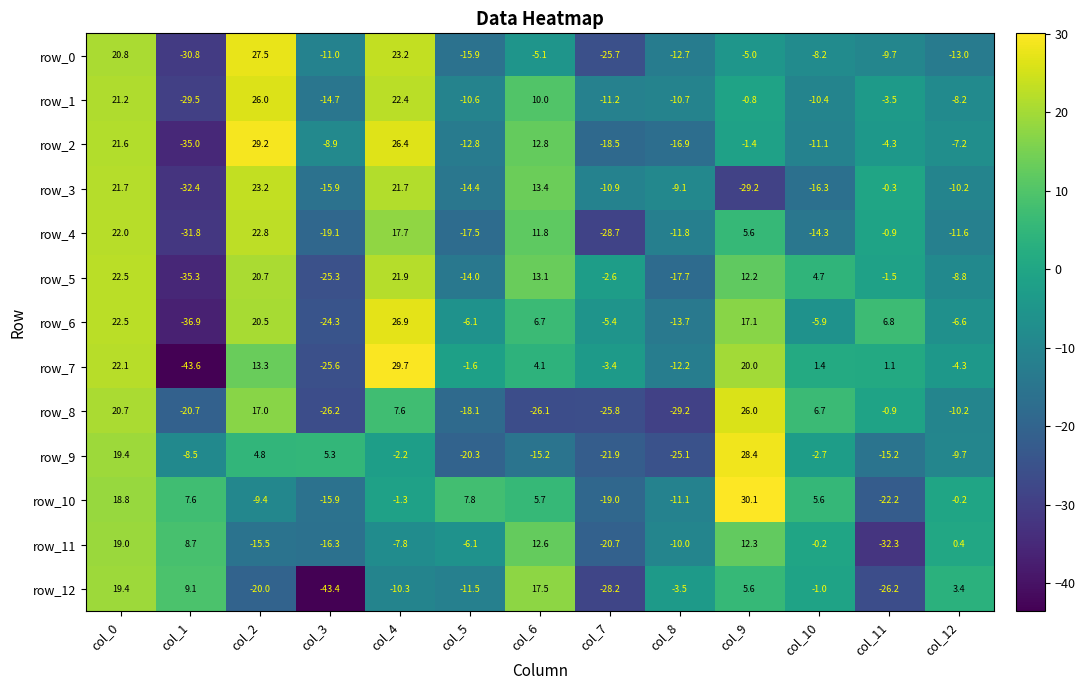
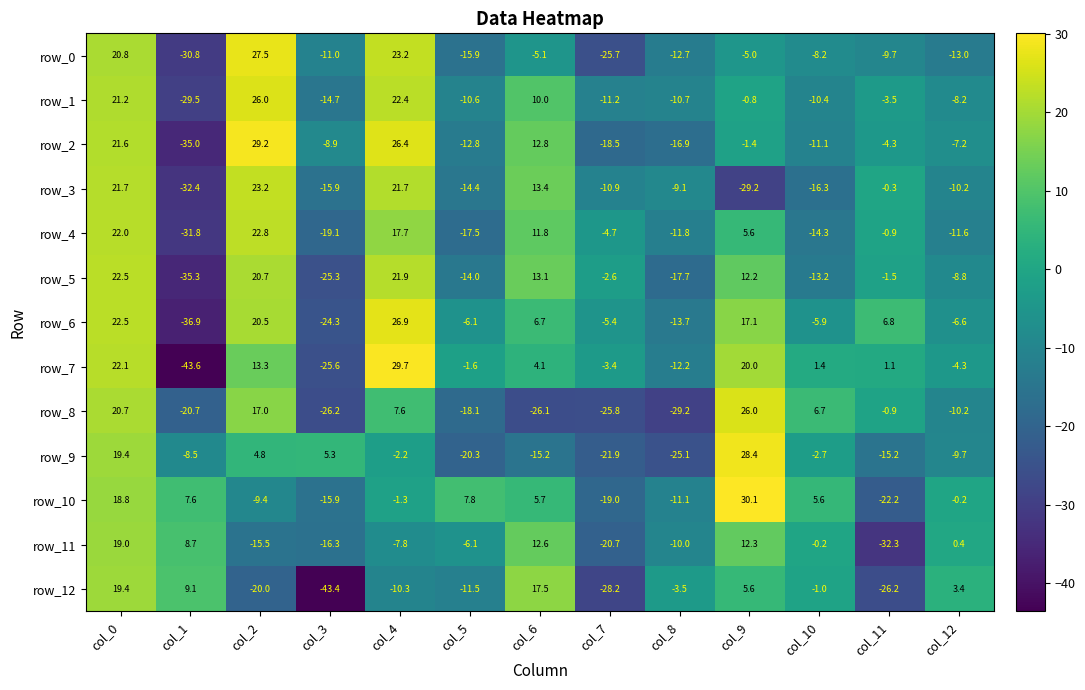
  {
    "row_0": {
      "col_0": 20.8,
      "col_1": -30.8,
      "col_2": 27.5,
      "col_3": -11.0,
      "col_4": 23.2,
      "col_5": -15.9,
      "col_6": -5.1,
      "col_7": -25.7,
      "col_8": -12.7,
      "col_9": -5.0,
      "col_10": -8.2,
      "col_11": -9.7,
      "col_12": -13.0
    },
    "row_1": {
      "col_0": 21.2,
      "col_1": -29.5,
      "col_2": 26.0,
      "col_3": -14.7,
      "col_4": 22.4,
      "col_5": -10.6,
      "col_6": 10.0,
      "col_7": -11.2,
      "col_8": -10.7,
      "col_9": -0.8,
      "col_10": -10.4,
      "col_11": -3.5,
      "col_12": -8.2
    },
    "row_2": {
      "col_0": 21.6,
      "col_1": -35.0,
      "col_2": 29.2,
      "col_3": -8.9,
      "col_4": 26.4,
      "col_5": -12.8,
      "col_6": 12.8,
      "col_7": -18.5,
      "col_8": -16.9,
      "col_9": -1.4,
      "col_10": -11.1,
      "col_11": -4.3,
      "col_12": -7.2
    },
    "row_3": {
      "col_0": 21.7,
      "col_1": -32.4,
      "col_2": 23.2,
      "col_3": -15.9,
      "col_4": 21.7,
      "col_5": -14.4,
      "col_6": 13.4,
      "col_7": -10.9,
      "col_8": -9.1,
      "col_9": -29.2,
      "col_10": -16.3,
      "col_11": -0.3,
      "col_12": -10.2
    },
    "row_4": {
      "col_0": 22.0,
      "col_1": -31.8,
      "col_2": 22.8,
      "col_3": -19.1,
      "col_4": 17.7,
      "col_5": -17.5,
      "col_6": 11.8,
-     "col_7": -28.7,
+     "col_7": -4.7,
      "col_8": -11.8,
      "col_9": 5.6,
      "col_10": -14.3,
      "col_11": -0.9,
      "col_12": -11.6
    },
    "row_5": {
      "col_0": 22.5,
      "col_1": -35.3,
      "col_2": 20.7,
      "col_3": -25.3,
      "col_4": 21.9,
      "col_5": -14.0,
      "col_6": 13.1,
      "col_7": -2.6,
      "col_8": -17.7,
      "col_9": 12.2,
-     "col_10": 4.7,
+     "col_10": -13.2,
      "col_11": -1.5,
      "col_12": -8.8
    },
    "row_6": {
      "col_0": 22.5,
      "col_1": -36.9,
      "col_2": 20.5,
      "col_3": -24.3,
      "col_4": 26.9,
      "col_5": -6.1,
      "col_6": 6.7,
      "col_7": -5.4,
      "col_8": -13.7,
      "col_9": 17.1,
      "col_10": -5.9,
      "col_11": 6.8,
      "col_12": -6.6
    },
    "row_7": {
      "col_0": 22.1,
      "col_1": -43.6,
      "col_2": 13.3,
      "col_3": -25.6,
      "col_4": 29.7,
      "col_5": -1.6,
      "col_6": 4.1,
      "col_7": -3.4,
      "col_8": -12.2,
      "col_9": 20.0,
      "col_10": 1.4,
      "col_11": 1.1,
      "col_12": -4.3
    },
    "row_8": {
      "col_0": 20.7,
      "col_1": -20.7,
      "col_2": 17.0,
      "col_3": -26.2,
      "col_4": 7.6,
      "col_5": -18.1,
      "col_6": -26.1,
      "col_7": -25.8,
      "col_8": -29.2,
      "col_9": 26.0,
      "col_10": 6.7,
      "col_11": -0.9,
      "col_12": -10.2
    },
    "row_9": {
      "col_0": 19.4,
      "col_1": -8.5,
      "col_2": 4.8,
      "col_3": 5.3,
      "col_4": -2.2,
      "col_5": -20.3,
      "col_6": -15.2,
      "col_7": -21.9,
      "col_8": -25.1,
      "col_9": 28.4,
      "col_10": -2.7,
      "col_11": -15.2,
      "col_12": -9.7
    },
    "row_10": {
      "col_0": 18.8,
      "col_1": 7.6,
      "col_2": -9.4,
      "col_3": -15.9,
      "col_4": -1.3,
      "col_5": 7.8,
      "col_6": 5.7,
      "col_7": -19.0,
      "col_8": -11.1,
      "col_9": 30.1,
      "col_10": 5.6,
      "col_11": -22.2,
      "col_12": -0.2
    },
    "row_11": {
      "col_0": 19.0,
      "col_1": 8.7,
      "col_2": -15.5,
      "col_3": -16.3,
      "col_4": -7.8,
      "col_5": -6.1,
      "col_6": 12.6,
      "col_7": -20.7,
      "col_8": -10.0,
      "col_9": 12.3,
      "col_10": -0.2,
      "col_11": -32.3,
      "col_12": 0.4
    },
    "row_12": {
      "col_0": 19.4,
      "col_1": 9.1,
      "col_2": -20.0,
      "col_3": -43.4,
      "col_4": -10.3,
      "col_5": -11.5,
      "col_6": 17.5,
      "col_7": -28.2,
      "col_8": -3.5,
      "col_9": 5.6,
      "col_10": -1.0,
      "col_11": -26.2,
      "col_12": 3.4
    }
  }
